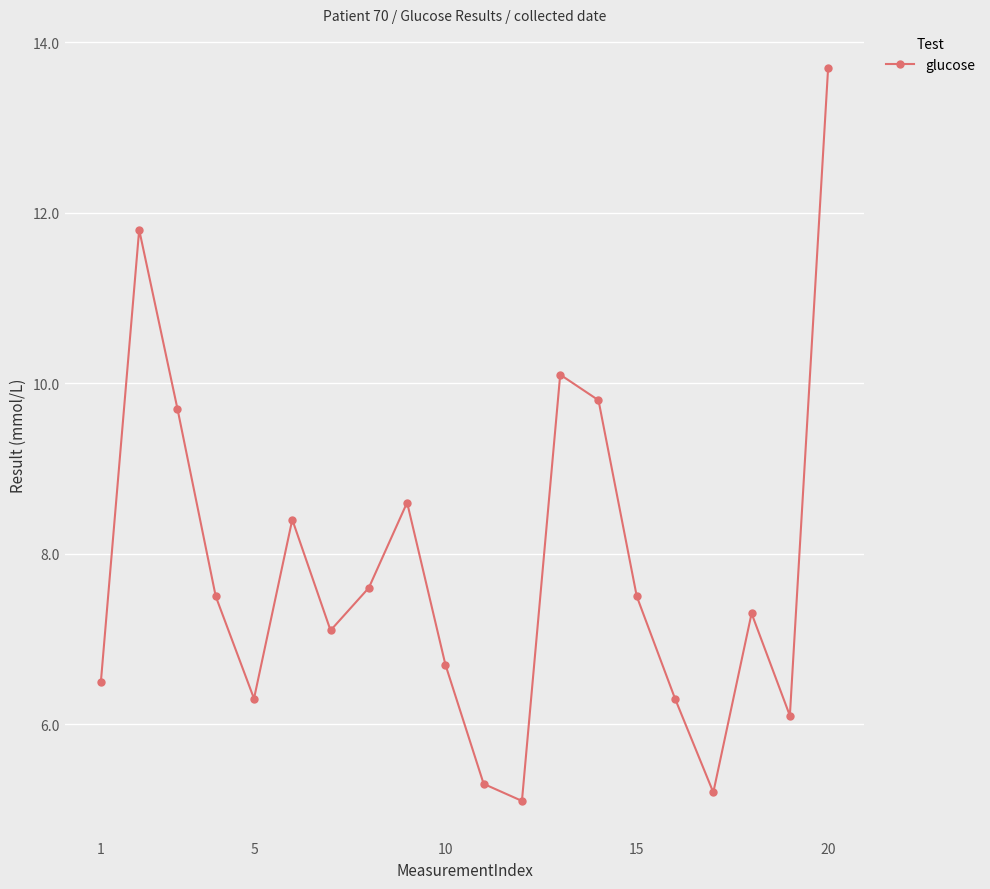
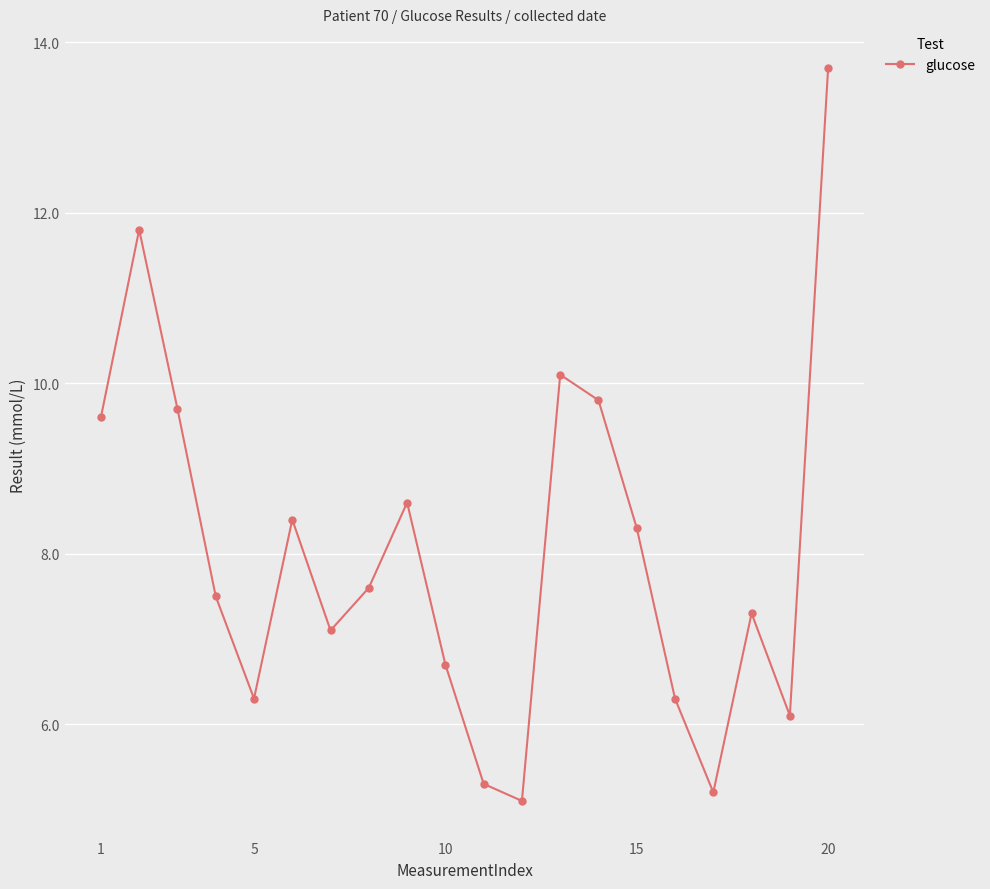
  {
-   "1": 6.5,
+   "1": 9.6,
    "5": 6.3,
    "10": 6.7,
-   "15": 7.5,
+   "15": 8.3,
    "20": 13.7
  }
